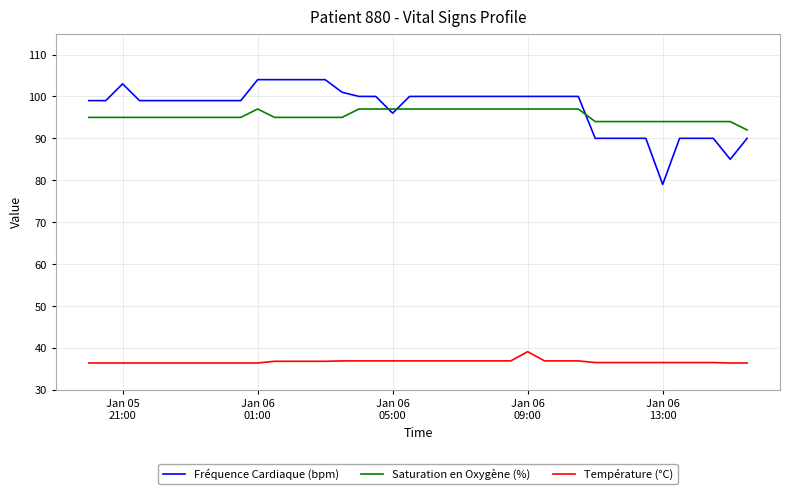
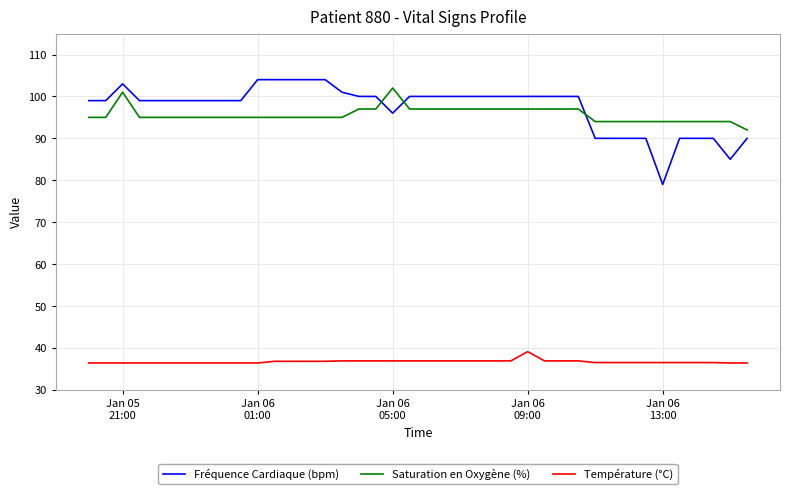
  {
    "Fréquence Cardiaque (bpm)": {
      "Jan 05 21:00": 103,
      "Jan 06 01:00": 104,
      "Jan 06 05:00": 96,
      "Jan 06 09:00": 100,
      "Jan 06 13:00": 79
    },
    "Saturation en Oxygène (%)": {
-     "Jan 05 21:00": 95,
-     "Jan 06 01:00": 97,
-     "Jan 06 05:00": 97,
+     "Jan 05 21:00": 101,
+     "Jan 06 01:00": 95,
+     "Jan 06 05:00": 102,
      "Jan 06 09:00": 97,
      "Jan 06 13:00": 94
    },
    "Température (°C)": {
      "Jan 05 21:00": 36,
      "Jan 06 01:00": 36,
      "Jan 06 05:00": 37,
      "Jan 06 09:00": 39,
      "Jan 06 13:00": 37
    }
  }
